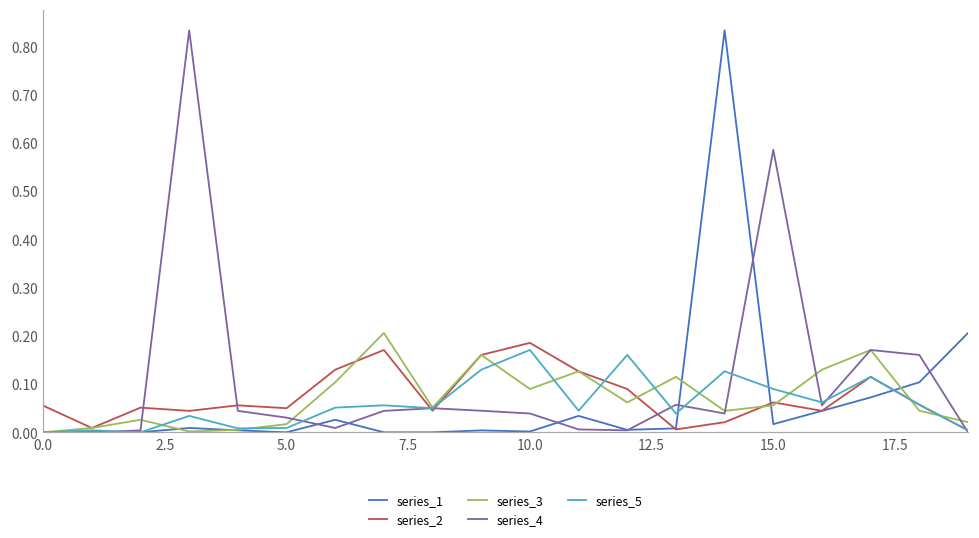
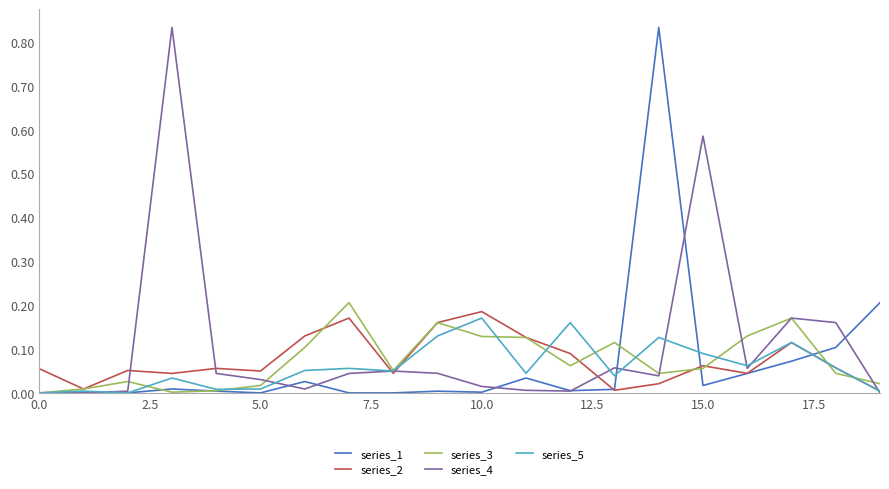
  {
    "series_2": {
      "0.0": 0.06,
      "5.0": 0.05,
      "10.0": 0.19,
      "15.0": 0.06
    },
    "series_3": {
      "5.0": 0.02,
-     "10.0": 0.09,
+     "10.0": 0.13,
      "15.0": 0.06
    },
    "series_4": {
      "5.0": 0.03,
-     "10.0": 0.04,
+     "10.0": 0.01,
      "15.0": 0.59
    }
  }
